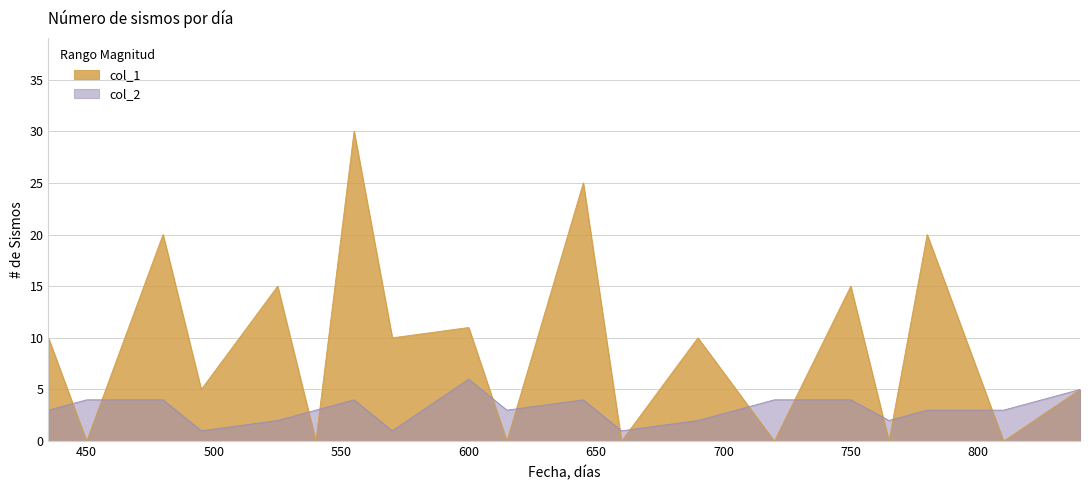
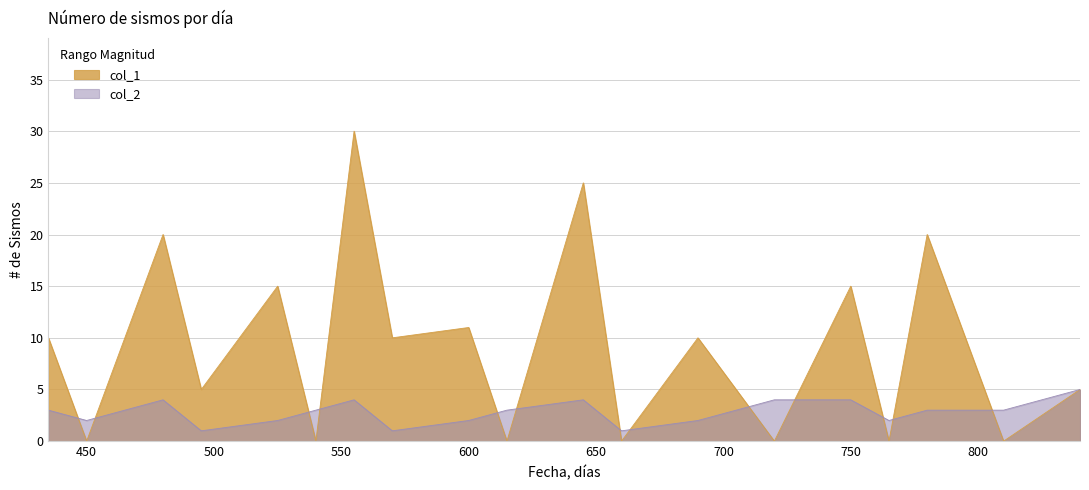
  {
    "col_1": {
      "450": 0,
      "600": 11,
      "750": 15
    },
    "col_2": {
-     "450": 4,
-     "600": 6,
+     "450": 2,
+     "600": 2,
      "750": 4
    }
  }
